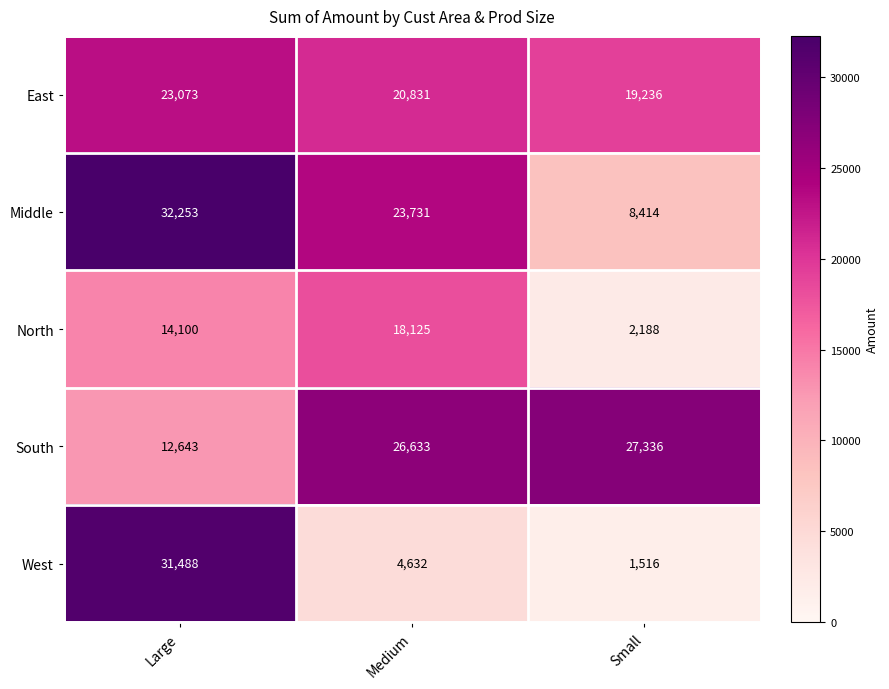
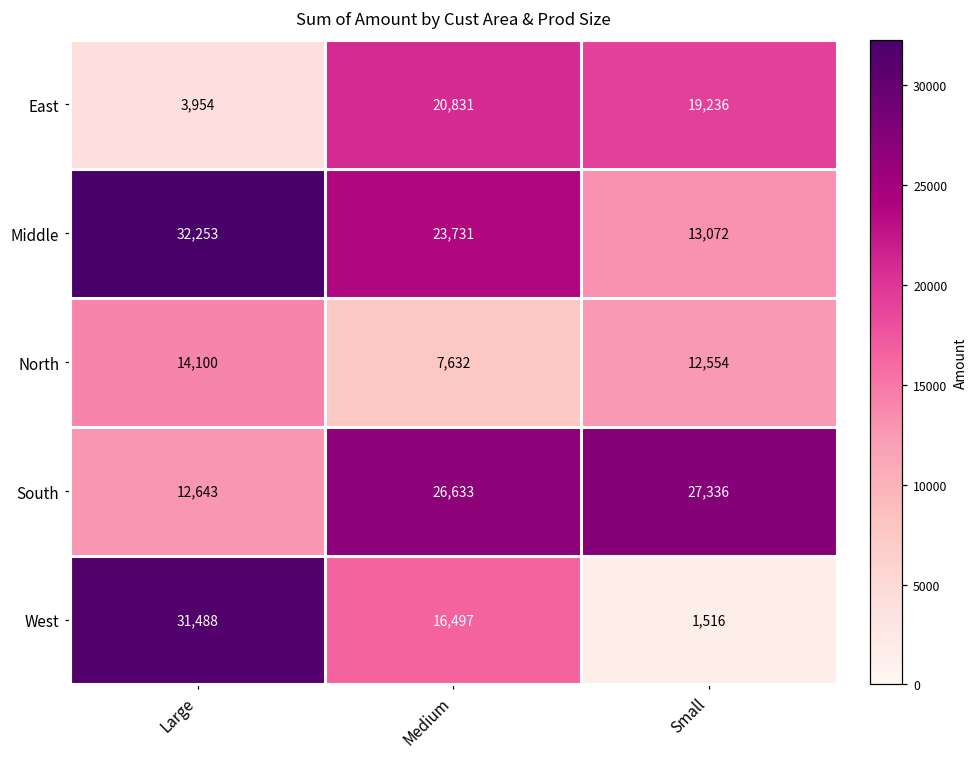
  {
    "East": {
-     "Large": "23,073",
+     "Large": "3,954",
      "Medium": "20,831",
      "Small": "19,236"
    },
    "Middle": {
      "Large": "32,253",
      "Medium": "23,731",
-     "Small": "8,414"
+     "Small": "13,072"
    },
    "North": {
      "Large": "14,100",
-     "Medium": "18,125",
-     "Small": "2,188"
+     "Medium": "7,632",
+     "Small": "12,554"
    },
    "South": {
      "Large": "12,643",
      "Medium": "26,633",
      "Small": "27,336"
    },
    "West": {
      "Large": "31,488",
-     "Medium": "4,632",
+     "Medium": "16,497",
      "Small": "1,516"
    }
  }
